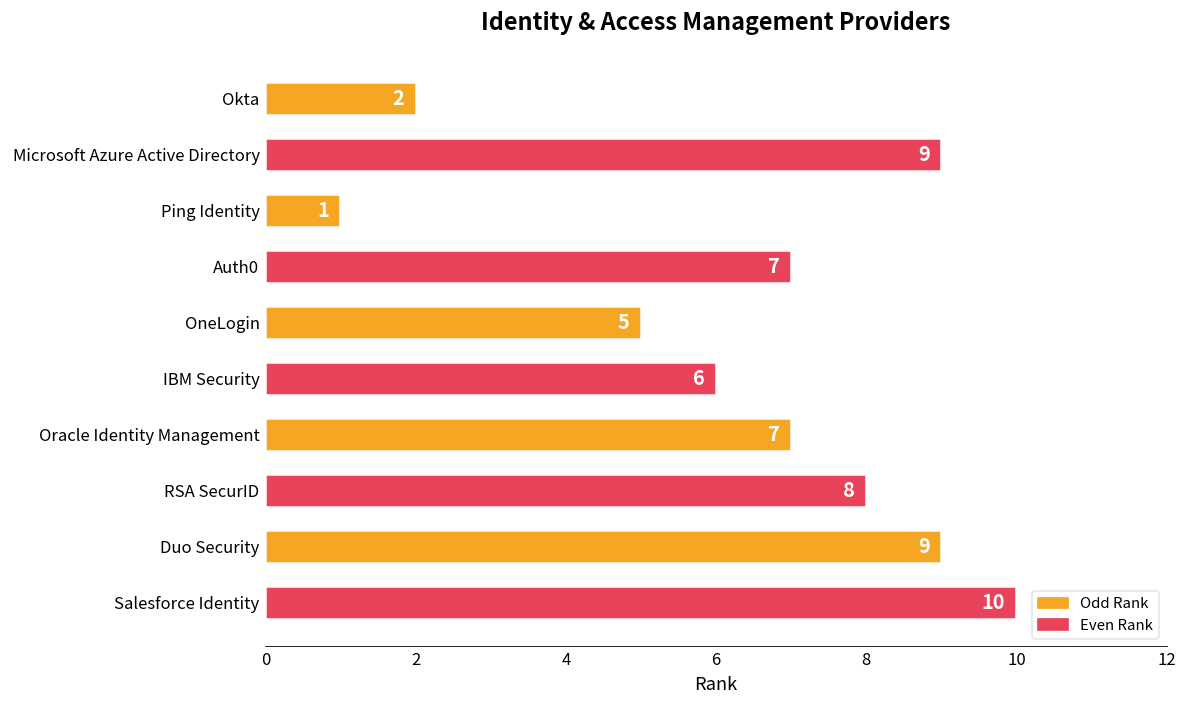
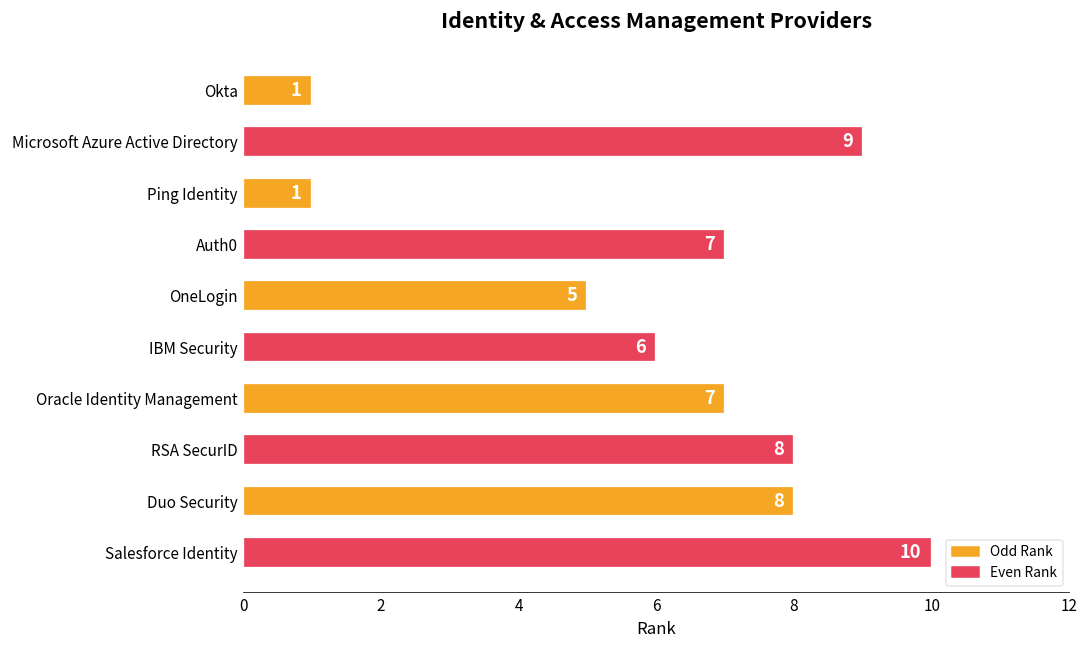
  {
-   "Okta": 2,
+   "Okta": 1,
    "Microsoft Azure Active Directory": 9,
    "Ping Identity": 1,
    "Auth0": 7,
    "OneLogin": 5,
    "IBM Security": 6,
    "Oracle Identity Management": 7,
    "RSA SecurID": 8,
-   "Duo Security": 9,
+   "Duo Security": 8,
    "Salesforce Identity": 10
  }
